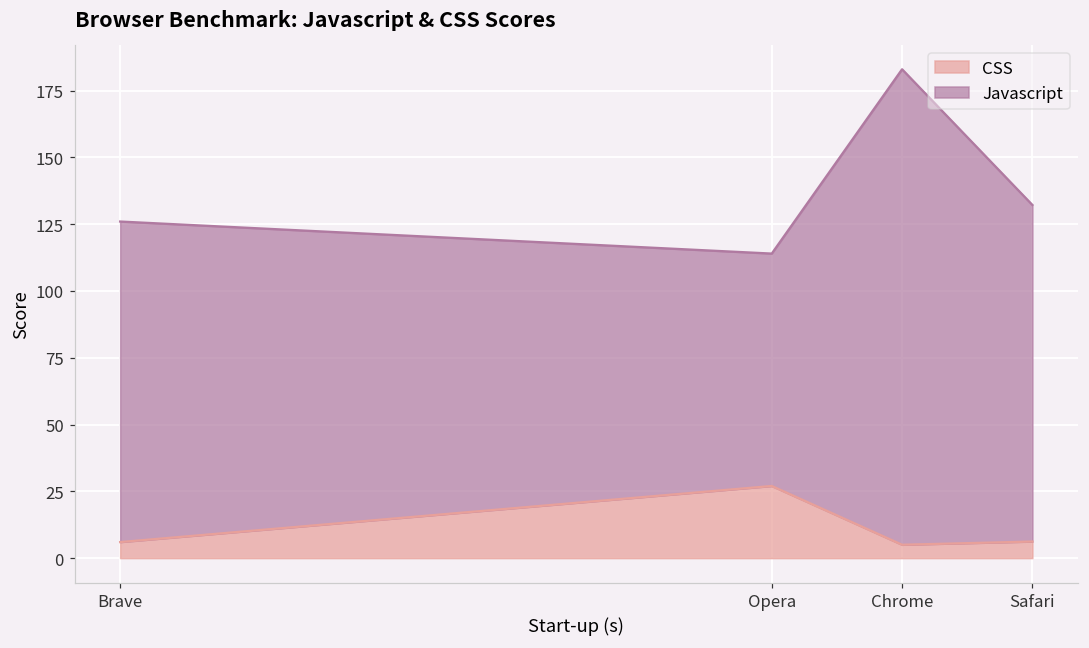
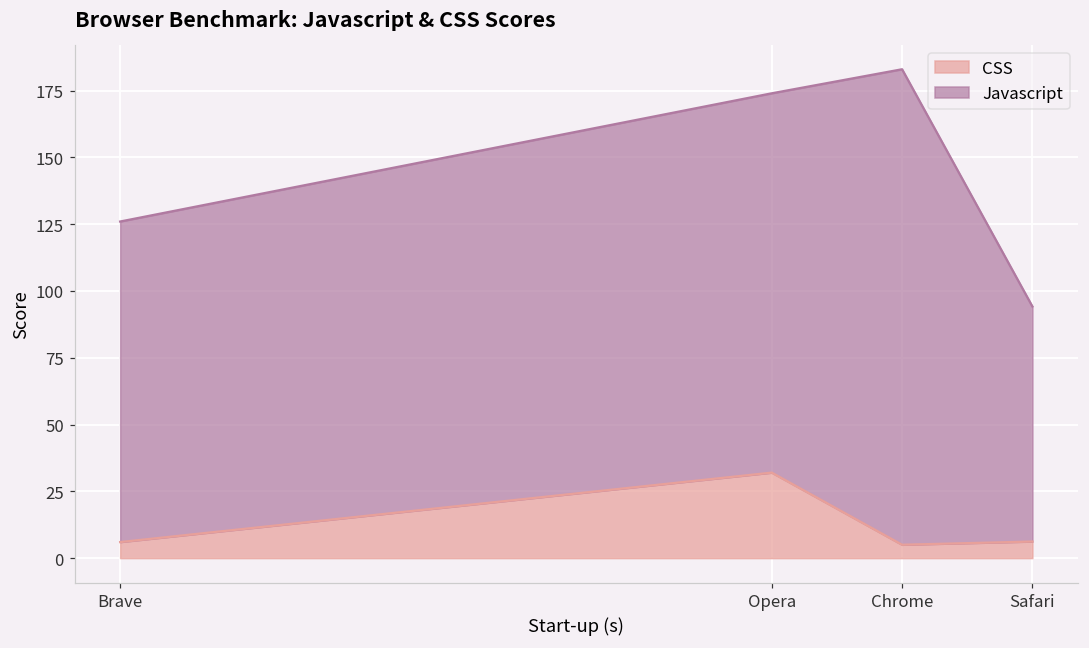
  {
    "CSS": {
      "Brave": 6,
-     "Opera": 27,
+     "Opera": 32,
      "Chrome": 5,
      "Safari": 6
    },
    "Javascript": {
      "Brave": 120,
-     "Opera": 87,
+     "Opera": 142,
      "Chrome": 178,
-     "Safari": 126
+     "Safari": 88
    }
  }
